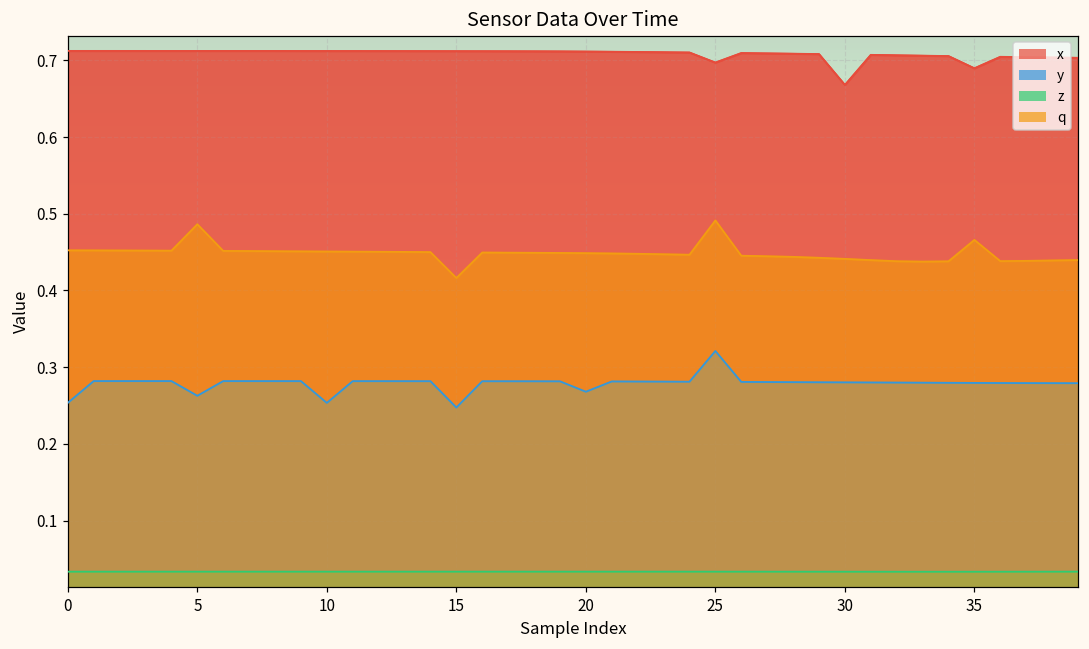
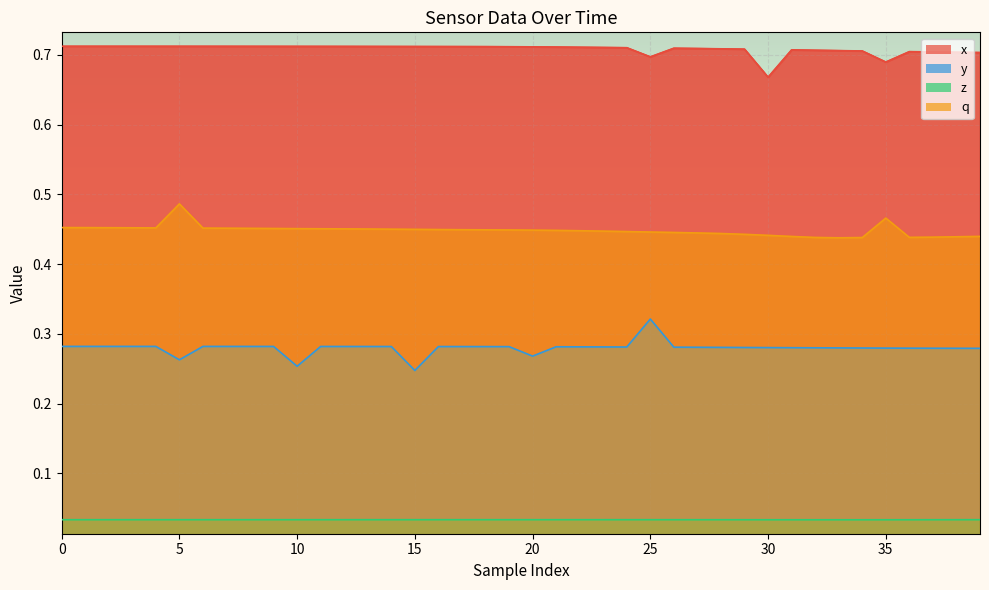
  {
    "x": {
      "0": 0.71,
      "5": 0.71,
      "10": 0.71,
      "15": 0.71,
      "20": 0.71,
      "25": 0.70,
      "30": 0.67,
      "35": 0.69
    },
    "y": {
-     "0": 0.25,
+     "0": 0.28,
      "5": 0.26,
      "10": 0.25,
      "15": 0.25,
      "20": 0.27,
      "25": 0.32,
      "30": 0.28,
      "35": 0.28
    },
    "z": {
      "0": 0.03,
      "5": 0.03,
      "10": 0.03,
      "15": 0.03,
      "20": 0.03,
      "25": 0.03,
      "30": 0.03,
      "35": 0.03
    },
    "q": {
      "0": 0.45,
      "5": 0.49,
      "10": 0.45,
-     "15": 0.42,
+     "15": 0.45,
      "20": 0.45,
-     "25": 0.49,
+     "25": 0.45,
      "30": 0.44,
      "35": 0.47
    }
  }
